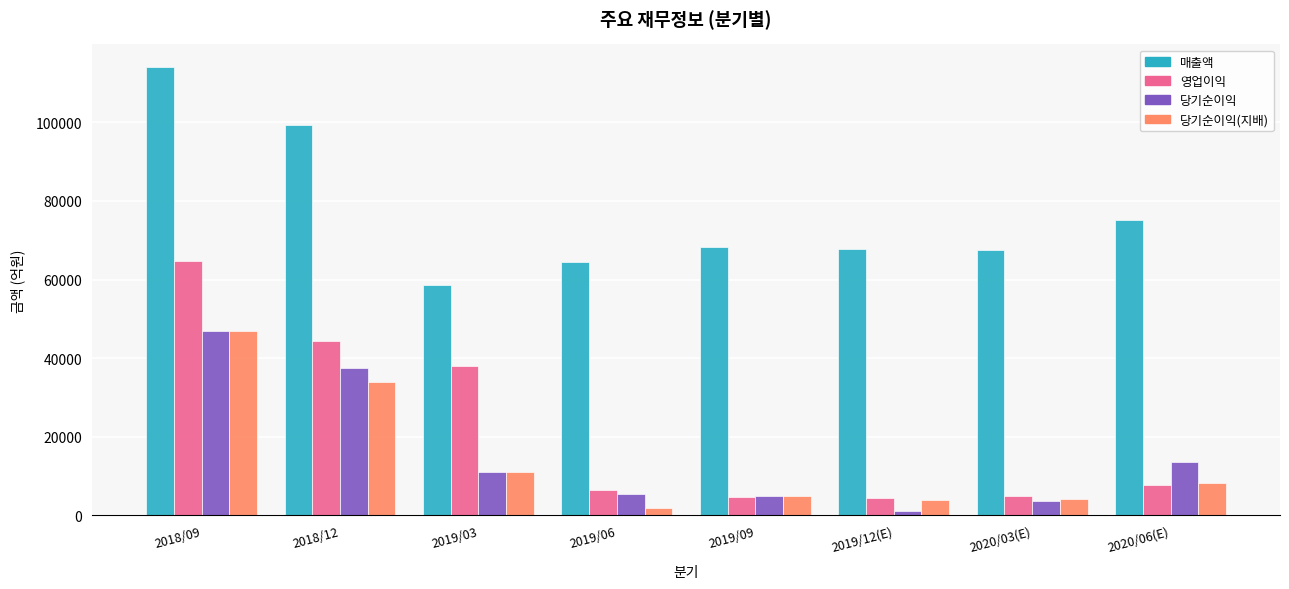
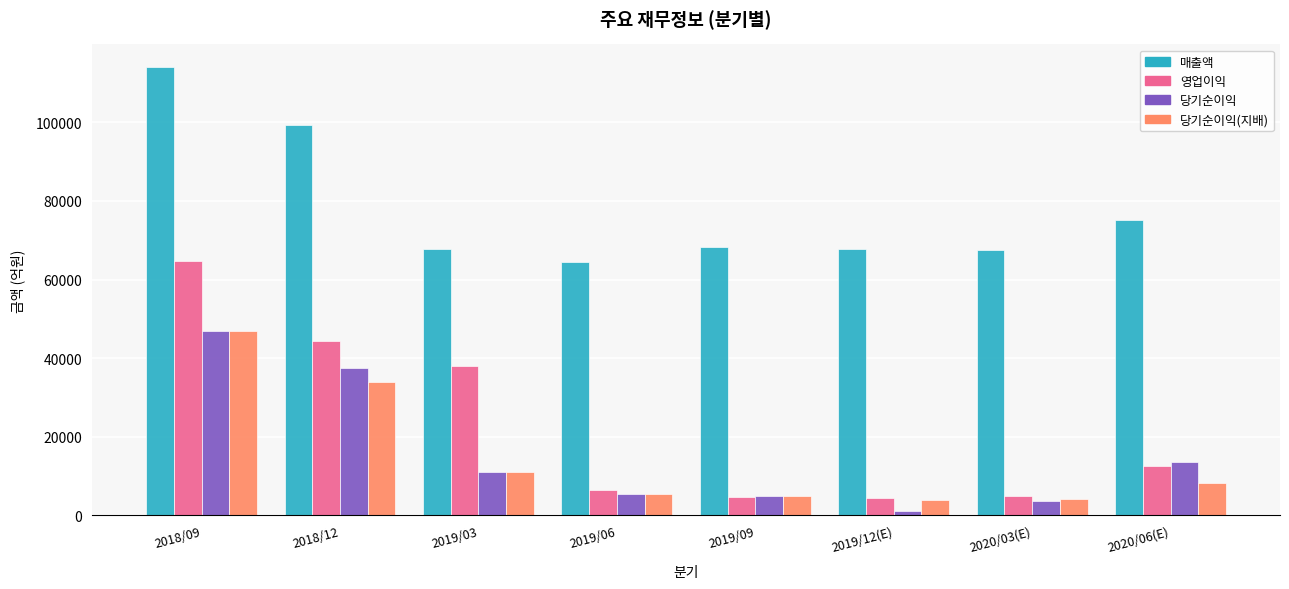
  {
    "매출액": {
      "2018/09": 114000,
      "2018/12": 99000,
-     "2019/03": 59000,
+     "2019/03": 68000,
      "2019/06": 65000,
      "2019/09": 68000,
      "2019/12(E)": 68000,
      "2020/03(E)": 68000,
      "2020/06(E)": 75000
    },
    "영업이익": {
      "2018/09": 65000,
      "2018/12": 44000,
      "2019/03": 38000,
      "2019/06": 6000,
      "2019/09": 5000,
      "2019/12(E)": 5000,
      "2020/03(E)": 5000,
-     "2020/06(E)": 8000
+     "2020/06(E)": 13000
    },
    "당기순이익": {
      "2018/09": 47000,
      "2018/12": 38000,
      "2019/03": 11000,
      "2019/06": 5000,
      "2019/09": 5000,
      "2019/12(E)": 1000,
      "2020/03(E)": 4000,
      "2020/06(E)": 14000
    },
    "당기순이익(지배)": {
      "2018/09": 47000,
      "2018/12": 34000,
      "2019/03": 11000,
-     "2019/06": 2000,
+     "2019/06": 5000,
      "2019/09": 5000,
      "2019/12(E)": 4000,
      "2020/03(E)": 4000,
      "2020/06(E)": 8000
    }
  }
